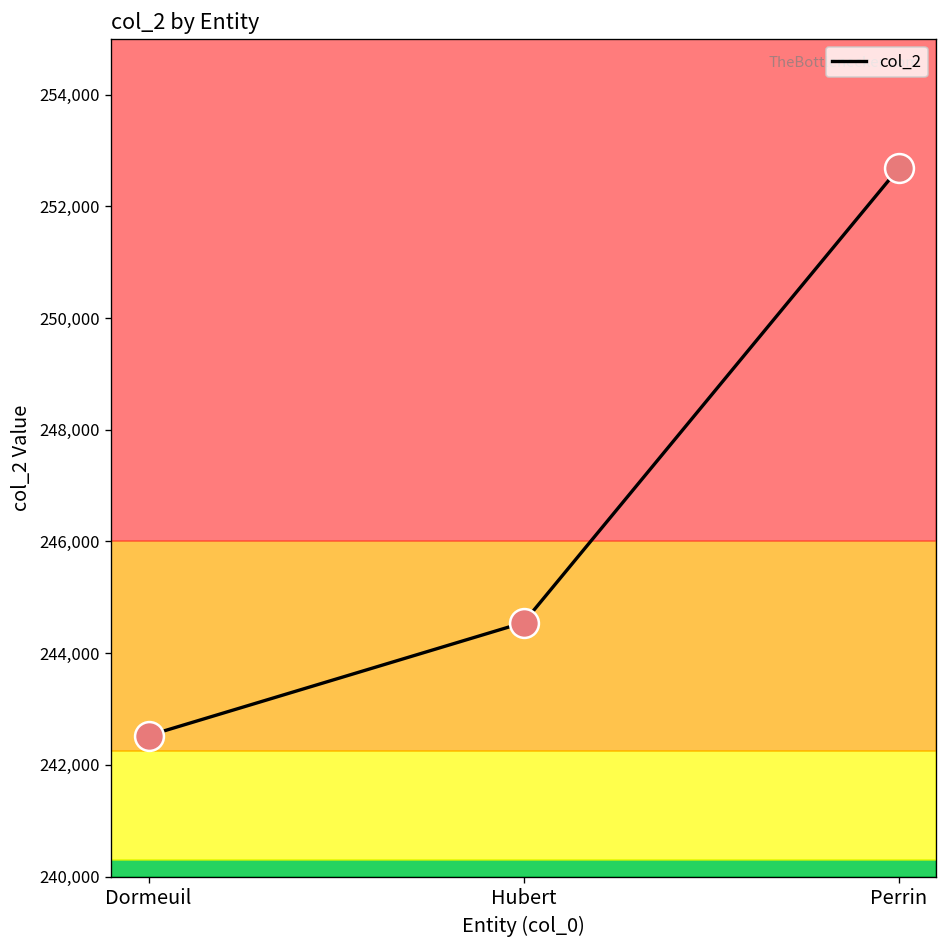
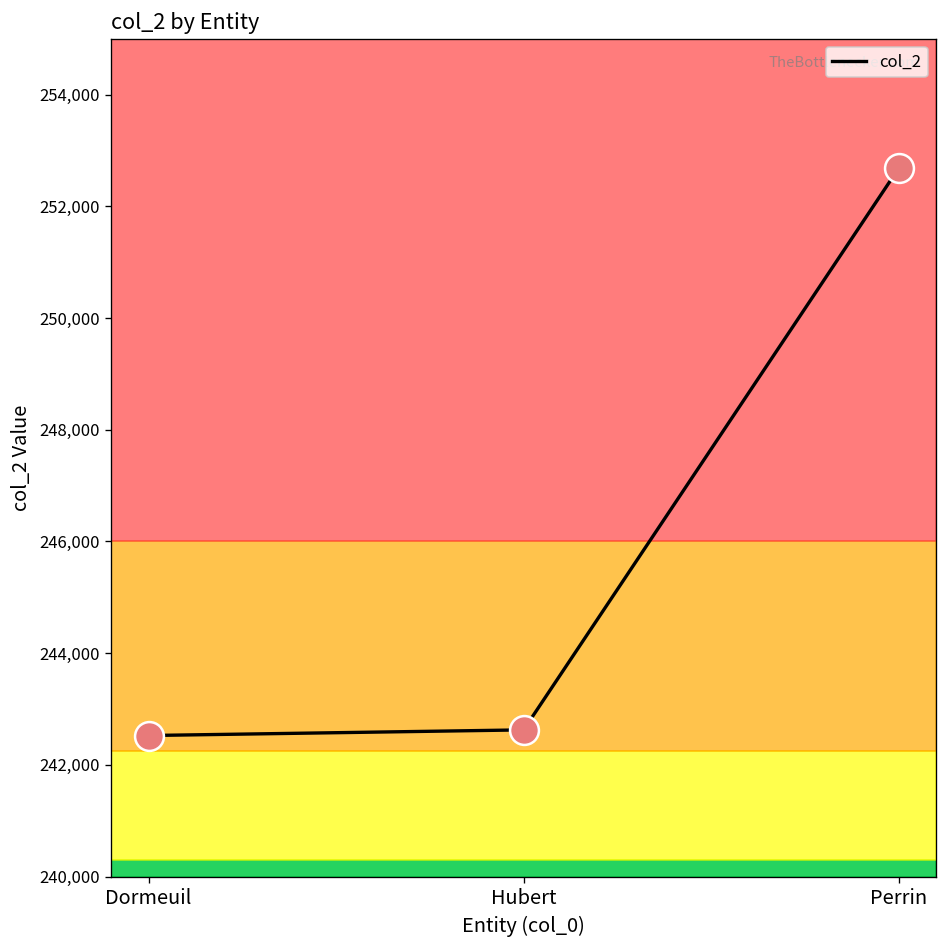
  {
    "Dormeuil": "242,500",
-   "Hubert": "244,500",
+   "Hubert": "242,600",
    "Perrin": "252,700"
  }
